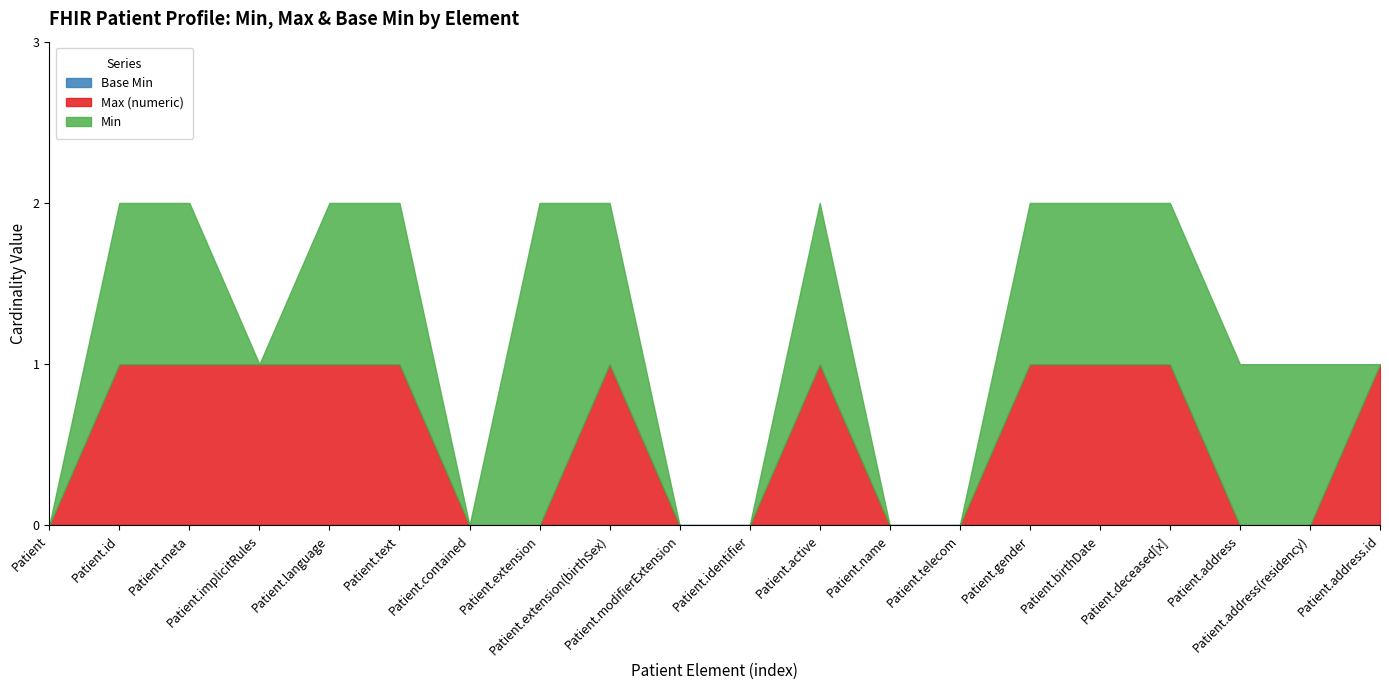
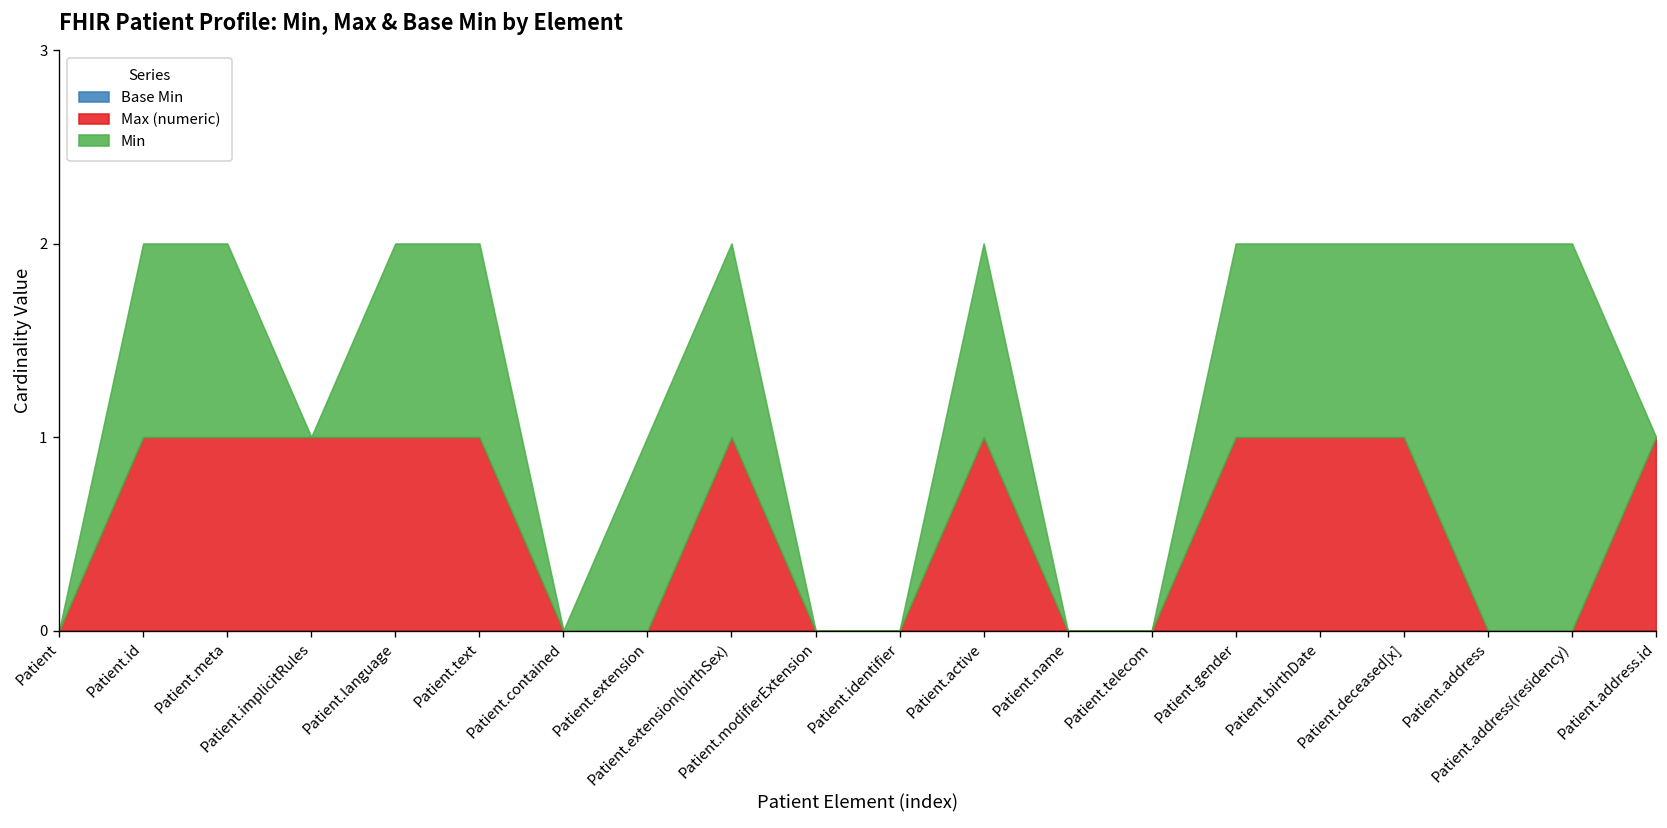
  {
    "Base Min": {
      "Patient.id": 0,
      "Patient.meta": 0,
      "Patient.implicitRules": 0,
      "Patient.language": 0,
      "Patient.text": 0,
      "Patient.extension(birthSex)": 0,
      "Patient.active": 0,
      "Patient.gender": 0,
      "Patient.birthDate": 0,
      "Patient.deceased[x]": 0,
      "Patient.address.id": 0
    },
    "Max (numeric)": {
      "Patient.id": 1,
      "Patient.meta": 1,
      "Patient.language": 1,
      "Patient.text": 1,
      "Patient.extension(birthSex)": 1,
      "Patient.active": 1,
      "Patient.gender": 1,
      "Patient.birthDate": 1,
      "Patient.deceased[x]": 1
    },
    "Min": {
-     "Patient.extension": 2,
-     "Patient.address": 1,
-     "Patient.address(residency)": 1
+     "Patient.extension": 1,
+     "Patient.address": 2,
+     "Patient.address(residency)": 2
    }
  }
